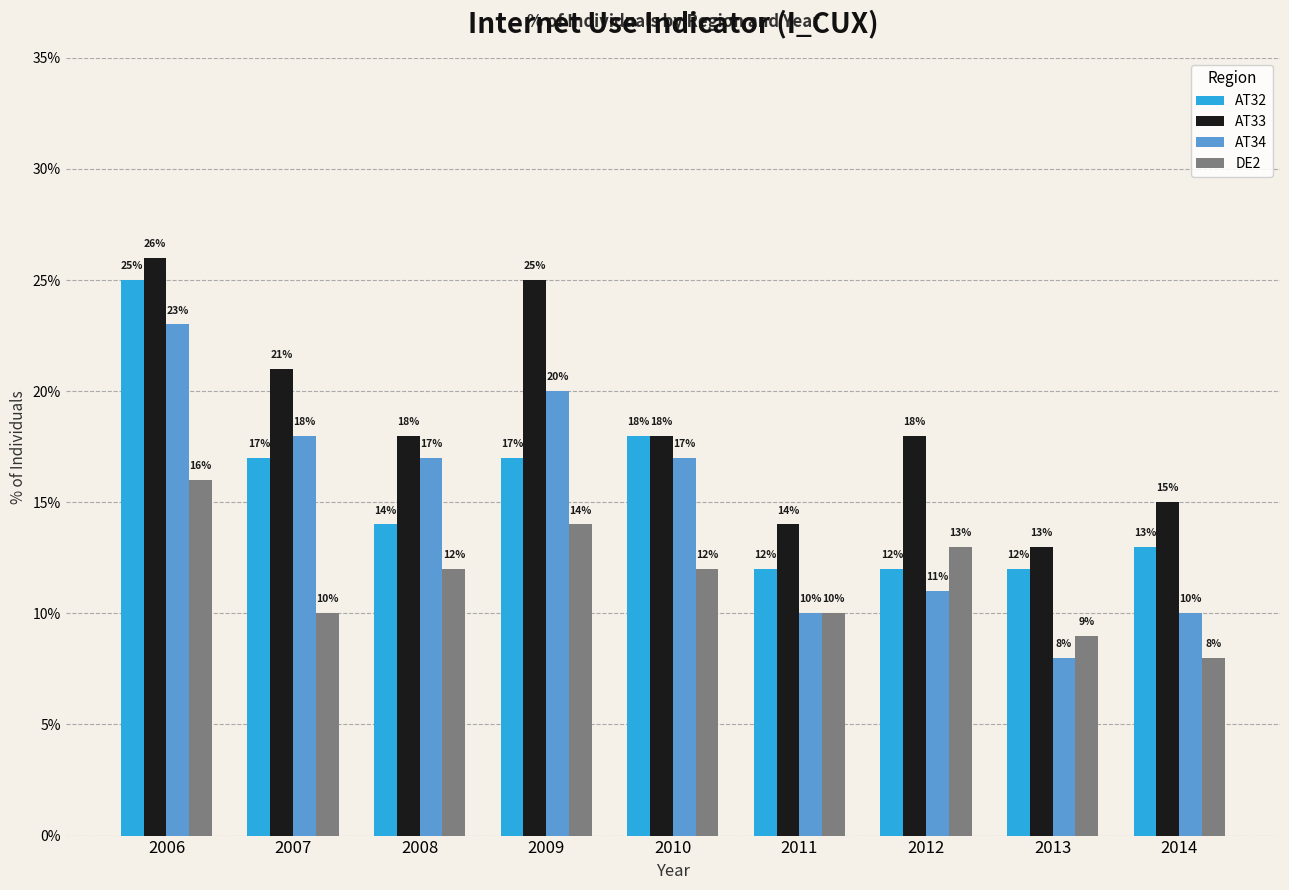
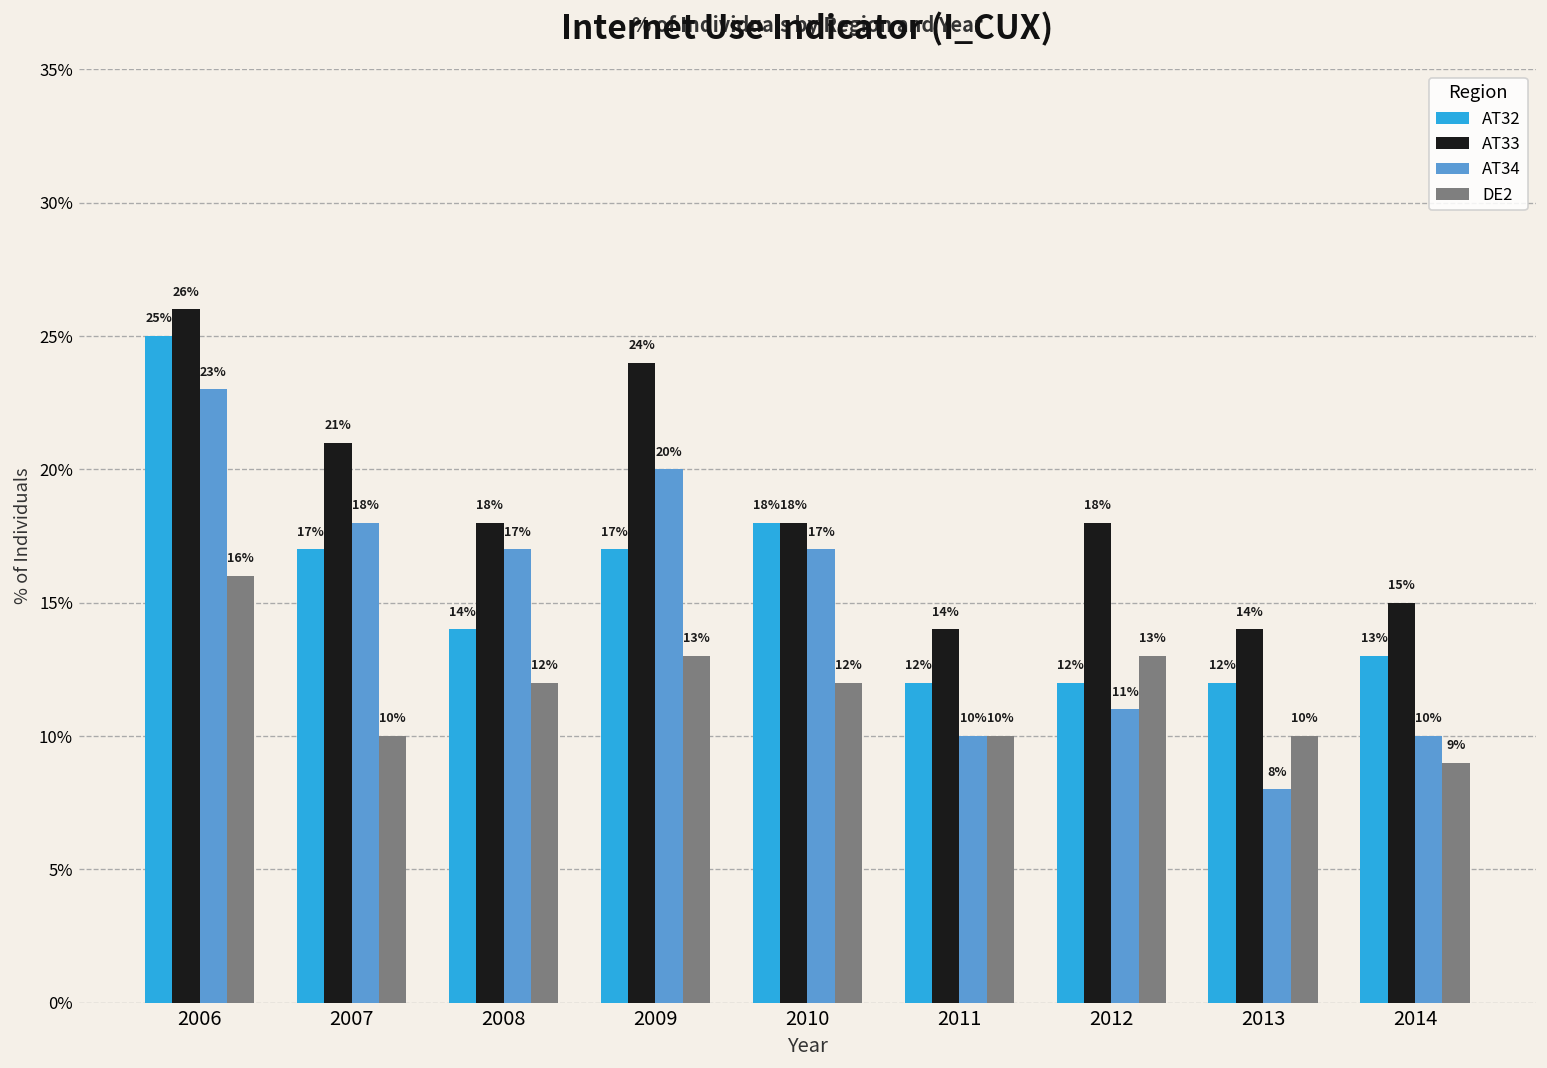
  {
    "AT33": {
      "2006": "26%",
      "2007": "21%",
      "2008": "18%",
-     "2009": "25%",
+     "2009": "24%",
      "2010": "18%",
      "2011": "14%",
      "2012": "18%",
-     "2013": "13%",
+     "2013": "14%",
      "2014": "15%"
    },
    "DE2": {
      "2006": "16%",
      "2007": "10%",
      "2008": "12%",
-     "2009": "14%",
+     "2009": "13%",
      "2010": "12%",
      "2011": "10%",
      "2012": "13%",
-     "2013": "9%",
-     "2014": "8%"
+     "2013": "10%",
+     "2014": "9%"
    }
  }
